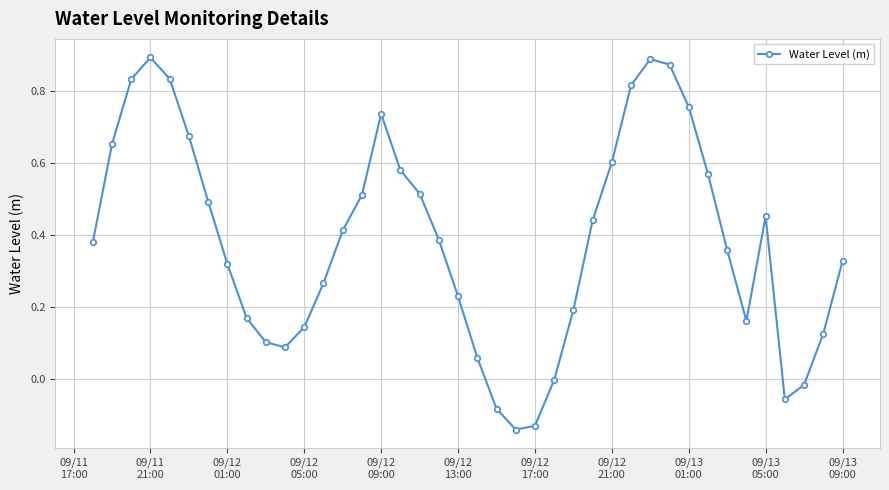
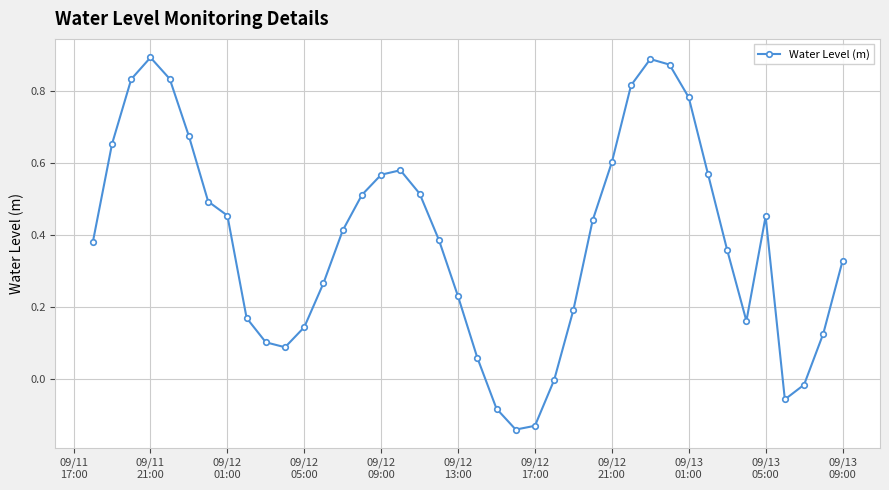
  {
    "09/11 21:00": 0.89,
-   "09/12 01:00": 0.32,
+   "09/12 01:00": 0.45,
    "09/12 05:00": 0.14,
-   "09/12 09:00": 0.74,
+   "09/12 09:00": 0.57,
    "09/12 13:00": 0.23,
    "09/12 17:00": -0.13,
    "09/12 21:00": 0.60,
-   "09/13 01:00": 0.76,
+   "09/13 01:00": 0.78,
    "09/13 05:00": 0.45,
    "09/13 09:00": 0.33
  }
